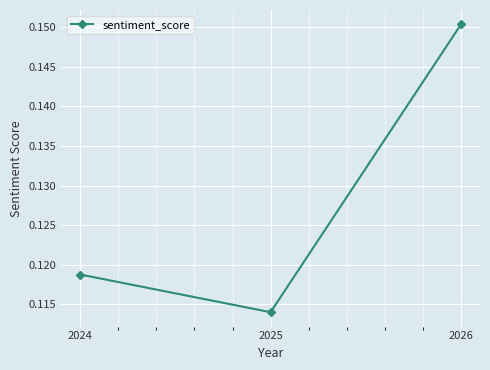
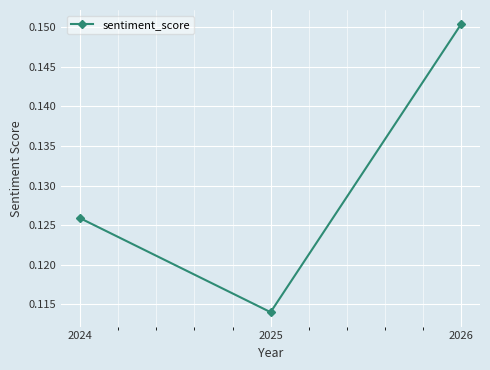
  {
-   "2024": 0.119,
+   "2024": 0.126,
    "2025": 0.114,
    "2026": 0.150
  }
